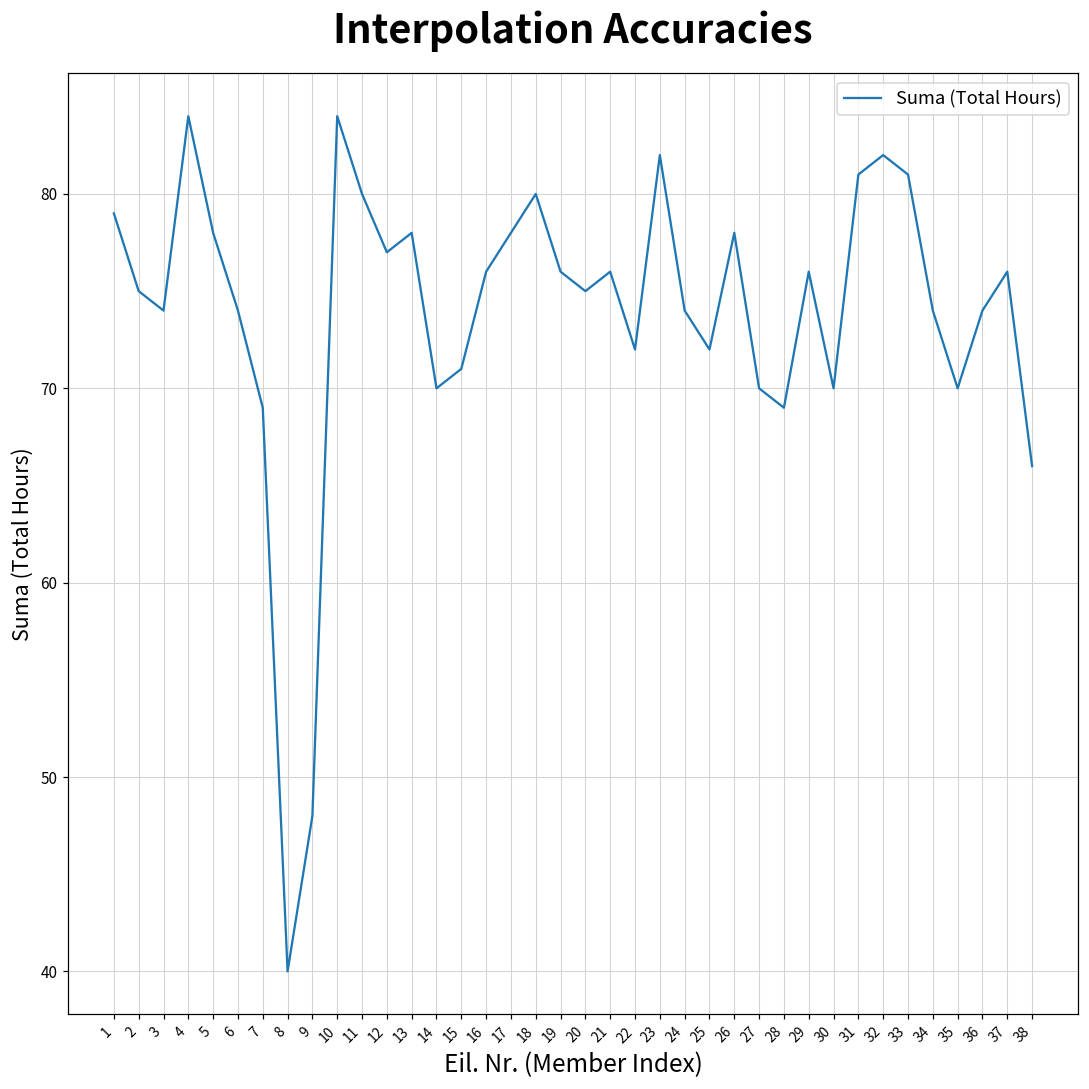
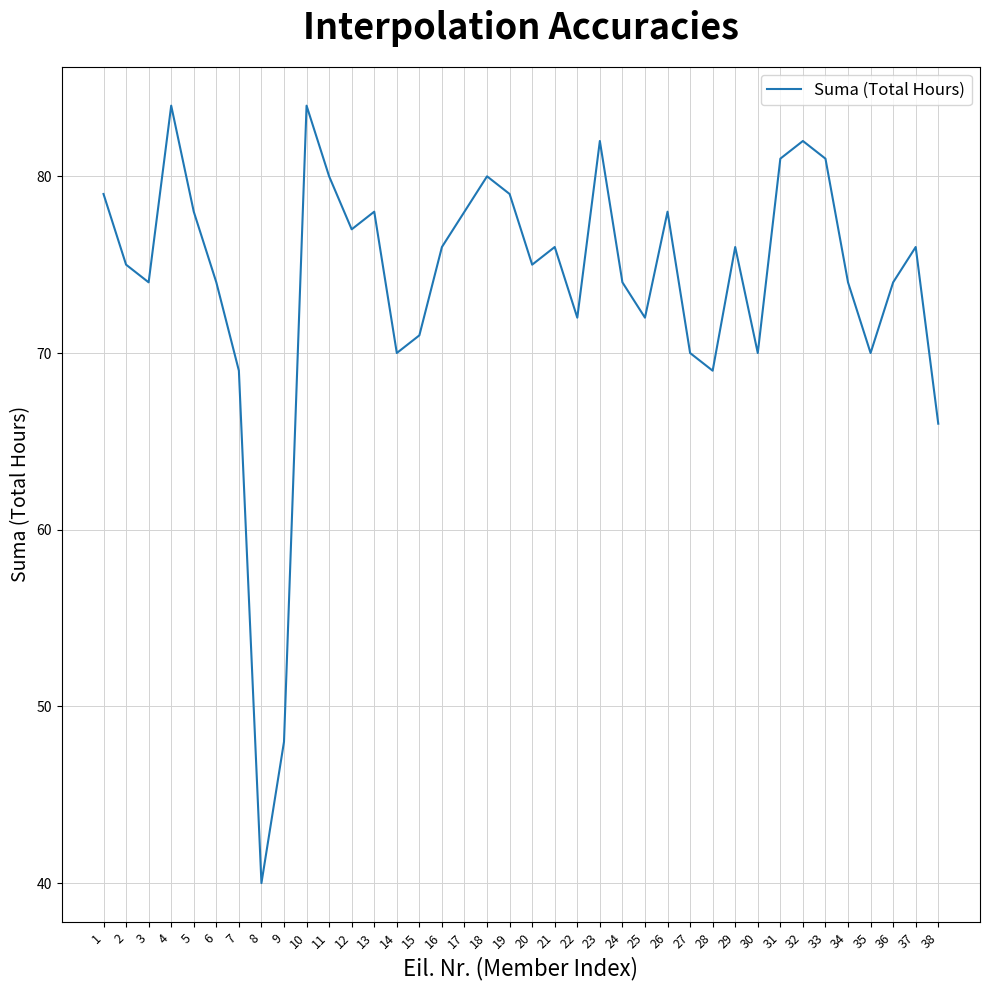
  {
    "1": 79,
    "2": 75,
    "3": 74,
    "4": 84,
    "5": 78,
    "6": 74,
    "7": 69,
    "8": 40,
    "9": 48,
    "10": 84,
    "11": 80,
    "12": 77,
    "13": 78,
    "14": 70,
    "15": 71,
    "16": 76,
    "17": 78,
    "18": 80,
-   "19": 76,
+   "19": 79,
    "20": 75,
    "21": 76,
    "22": 72,
    "23": 82,
    "24": 74,
    "25": 72,
    "26": 78,
    "27": 70,
    "28": 69,
    "29": 76,
    "30": 70,
    "31": 81,
    "32": 82,
    "33": 81,
    "34": 74,
    "35": 70,
    "36": 74,
    "37": 76,
    "38": 66
  }
